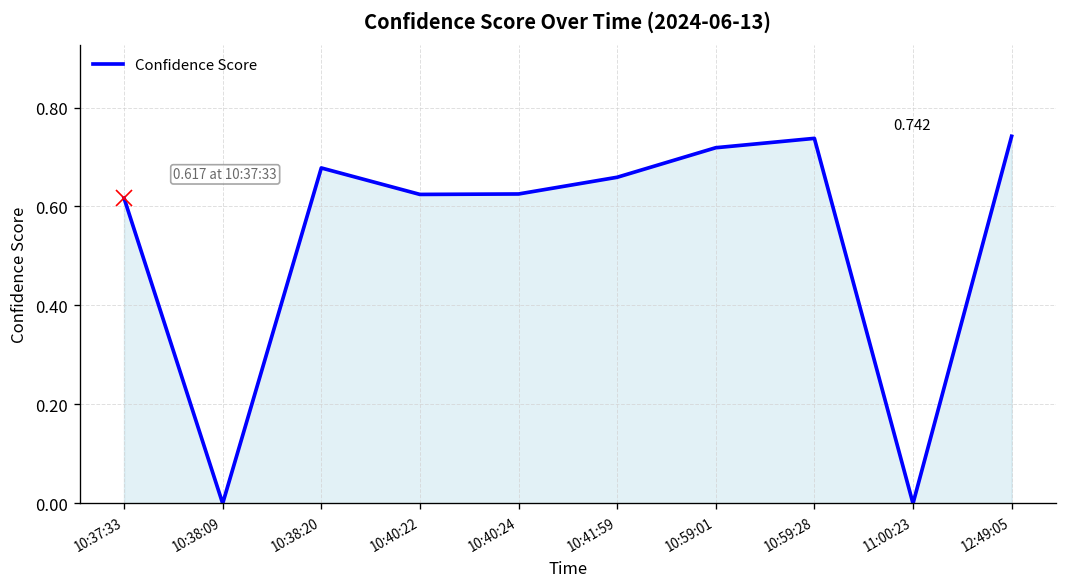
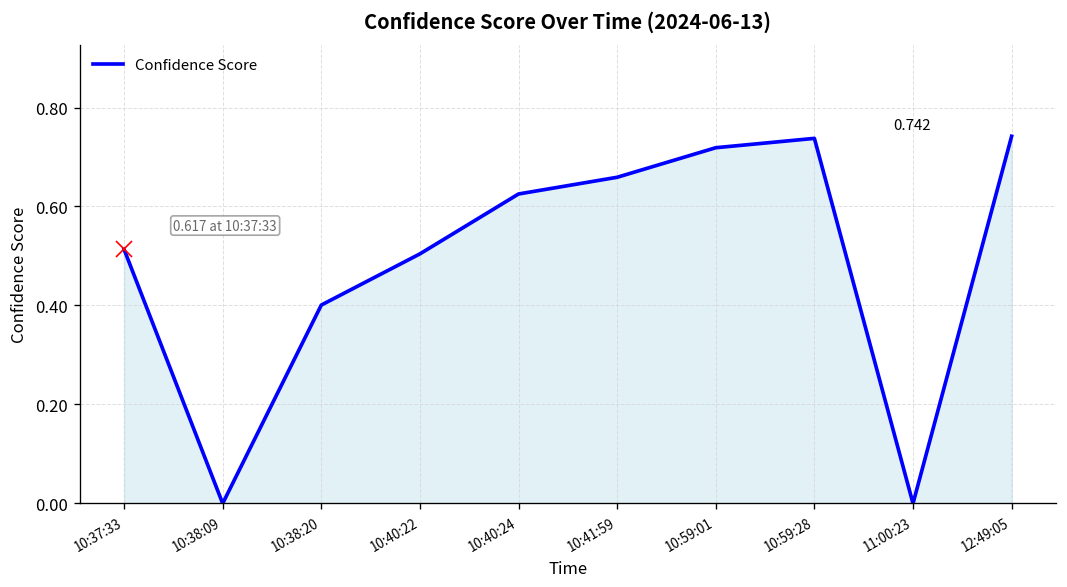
  {
    "Confidence Score": {
-     "10:37:33": 0.62,
+     "10:37:33": 0.51,
      "10:38:09": 0.00,
-     "10:38:20": 0.68,
-     "10:40:22": 0.62,
+     "10:38:20": 0.40,
+     "10:40:22": 0.50,
      "10:40:24": 0.63,
      "10:41:59": 0.66,
      "10:59:01": 0.72,
      "10:59:28": 0.74,
      "11:00:23": 0.00,
      "12:49:05": 0.74
    }
  }
